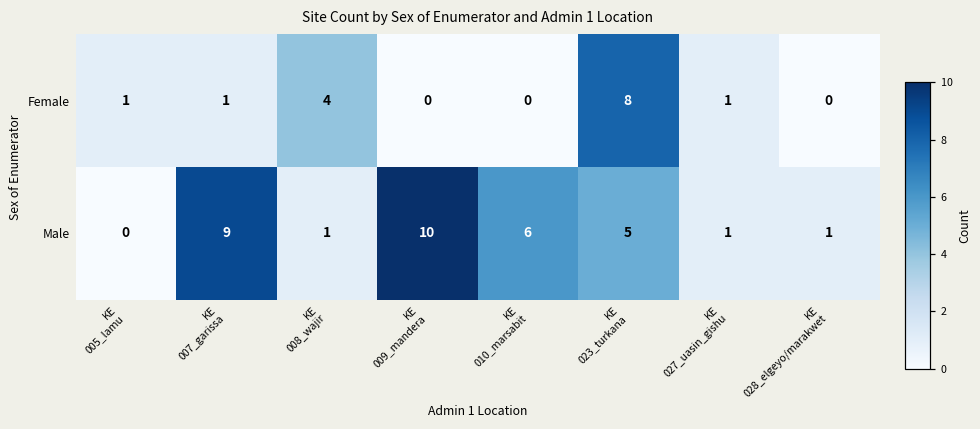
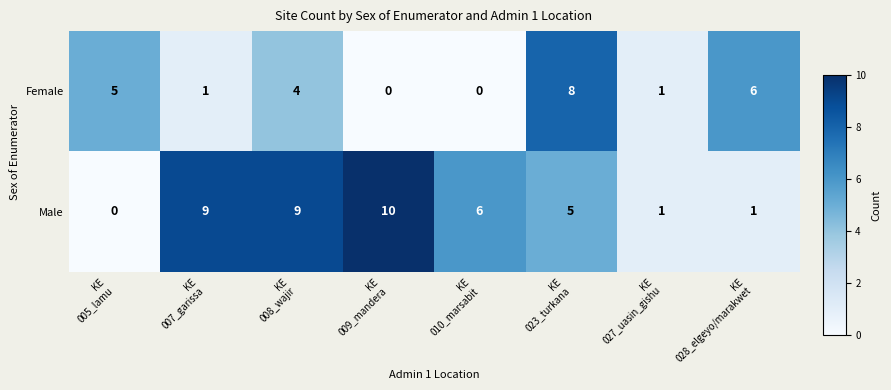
  {
    "Female": {
-     "KE 005_lamu": 1,
+     "KE 005_lamu": 5,
      "KE 007_garissa": 1,
      "KE 008_wajir": 4,
      "KE 009_mandera": 0,
      "KE 010_marsabit": 0,
      "KE 023_turkana": 8,
      "KE 027_uasin_gishu": 1,
-     "KE 028_elgeyo/marakwet": 0
+     "KE 028_elgeyo/marakwet": 6
    },
    "Male": {
      "KE 005_lamu": 0,
      "KE 007_garissa": 9,
-     "KE 008_wajir": 1,
+     "KE 008_wajir": 9,
      "KE 009_mandera": 10,
      "KE 010_marsabit": 6,
      "KE 023_turkana": 5,
      "KE 027_uasin_gishu": 1,
      "KE 028_elgeyo/marakwet": 1
    }
  }
